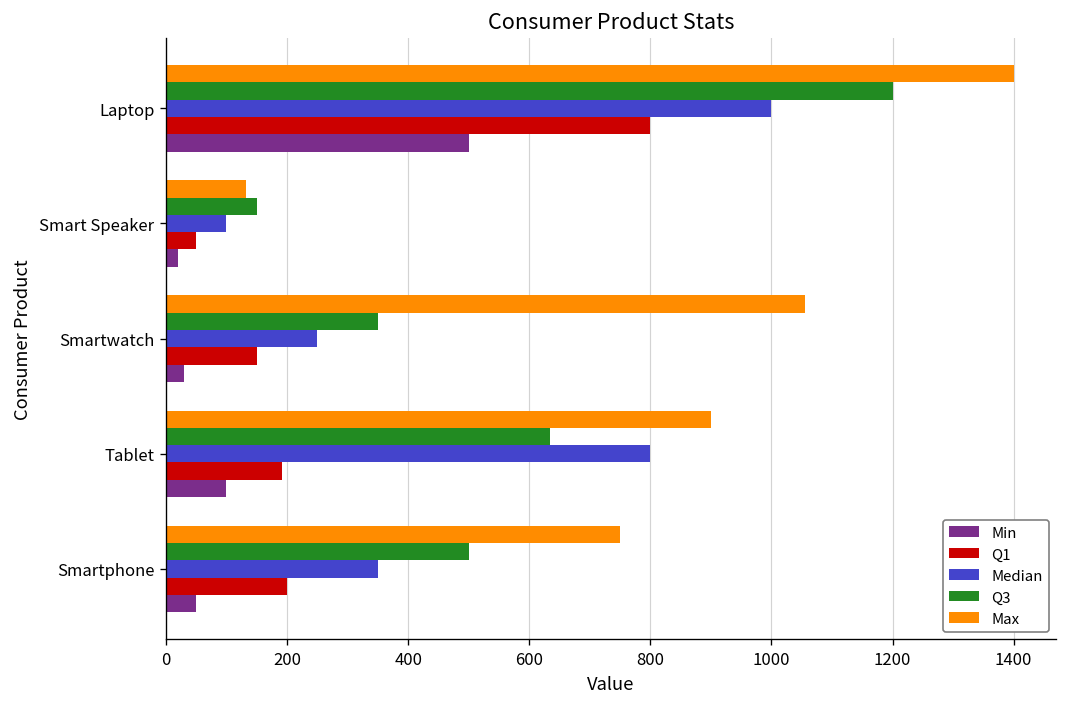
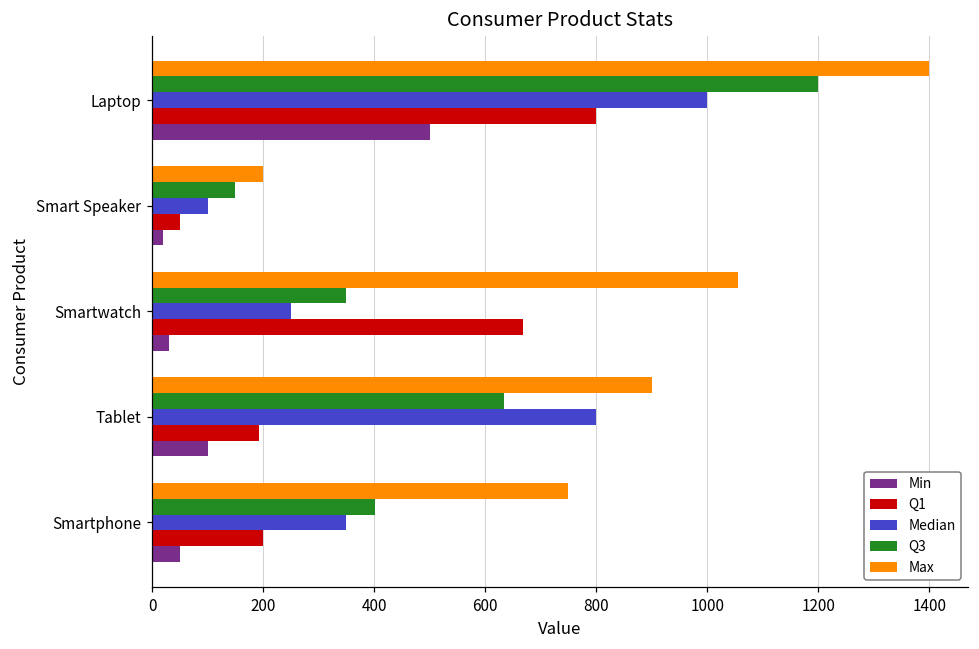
  {
    "Min": {
      "Laptop": 500,
      "Smart Speaker": 20,
      "Smartwatch": 30,
      "Tablet": 100,
      "Smartphone": 50
    },
    "Q1": {
      "Laptop": 800,
      "Smart Speaker": 50,
-     "Smartwatch": 150,
+     "Smartwatch": 670,
      "Tablet": 190,
      "Smartphone": 200
    },
    "Median": {
      "Laptop": 1000,
      "Smart Speaker": 100,
      "Smartwatch": 250,
      "Tablet": 800,
      "Smartphone": 350
    },
    "Q3": {
      "Laptop": 1200,
      "Smart Speaker": 150,
      "Smartwatch": 350,
      "Tablet": 630,
-     "Smartphone": 500
+     "Smartphone": 400
    },
    "Max": {
      "Laptop": 1400,
-     "Smart Speaker": 130,
+     "Smart Speaker": 200,
      "Smartwatch": 1060,
      "Tablet": 900,
      "Smartphone": 750
    }
  }
